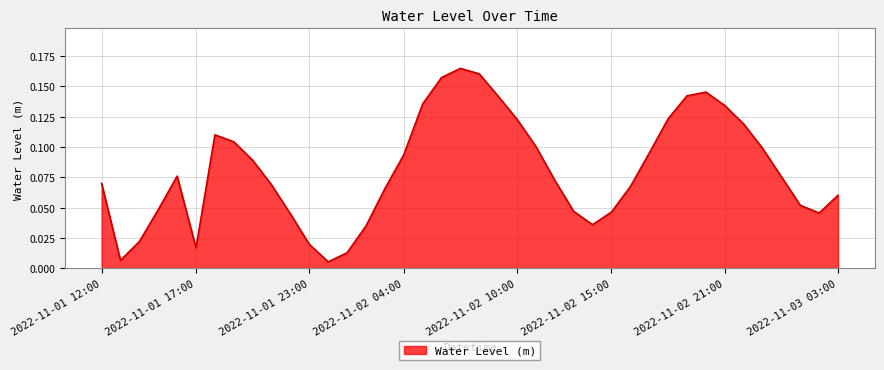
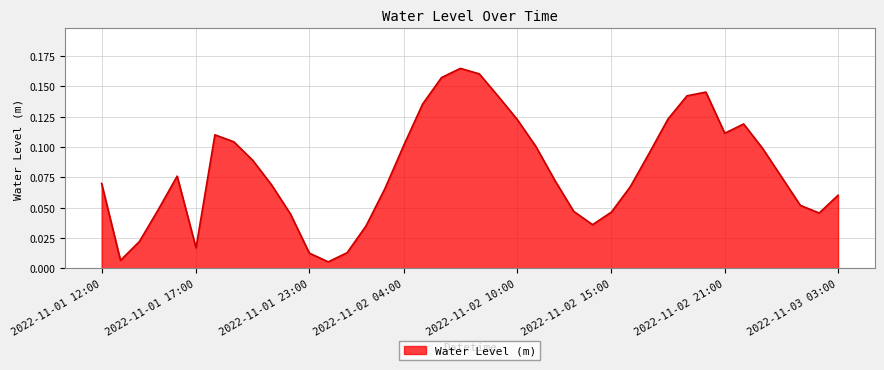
  {
    "2022-11-01 12:00": 0.070,
    "2022-11-01 17:00": 0.017,
-   "2022-11-01 23:00": 0.020,
-   "2022-11-02 04:00": 0.093,
+   "2022-11-01 23:00": 0.013,
+   "2022-11-02 04:00": 0.101,
    "2022-11-02 10:00": 0.123,
    "2022-11-02 15:00": 0.046,
-   "2022-11-02 21:00": 0.134,
+   "2022-11-02 21:00": 0.111,
    "2022-11-03 03:00": 0.060
  }
